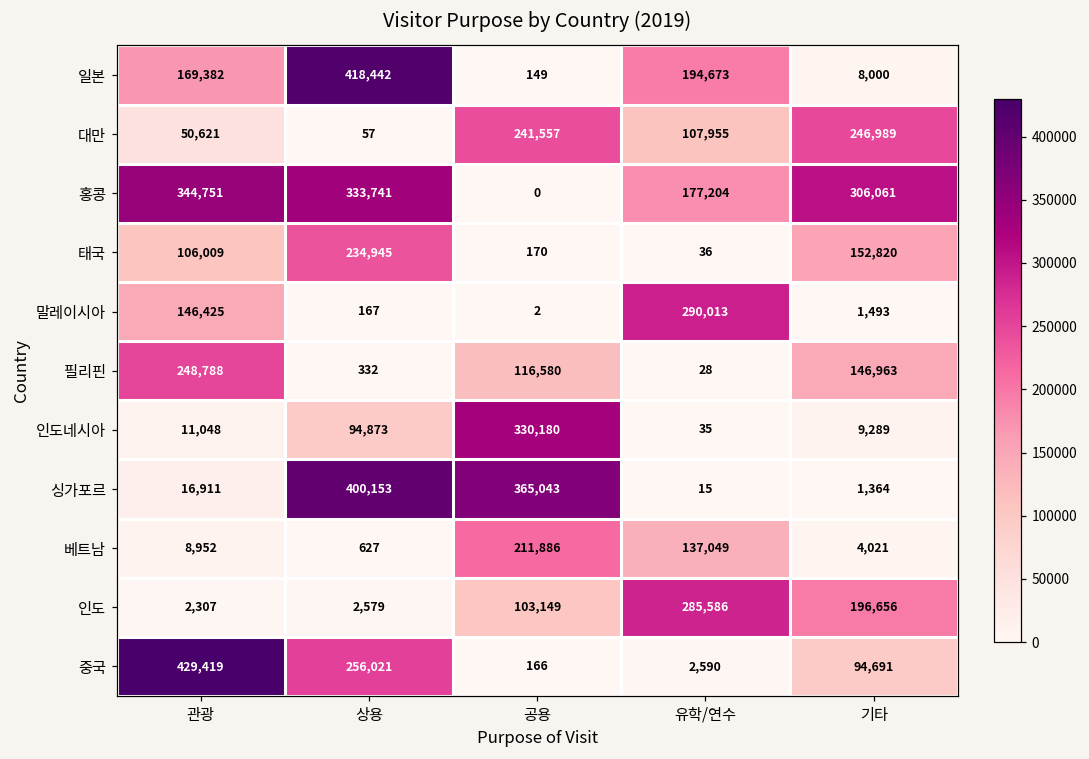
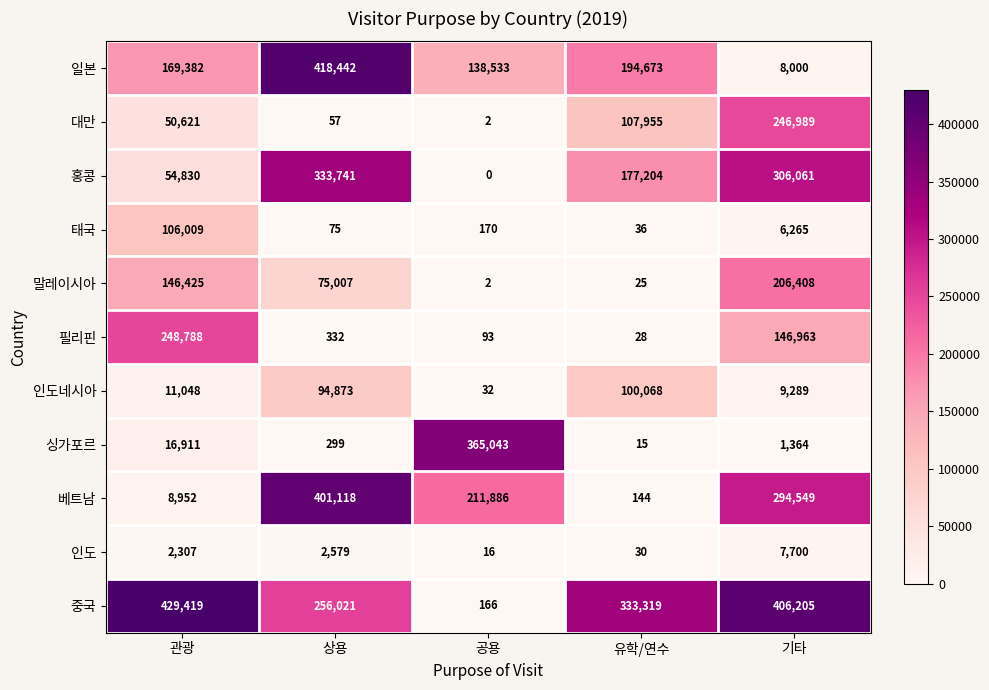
  {
    "일본": {
      "관광": "169,382",
      "상용": "418,442",
-     "공용": "149",
+     "공용": "138,533",
      "유학/연수": "194,673",
      "기타": "8,000"
    },
    "대만": {
      "관광": "50,621",
      "상용": "57",
-     "공용": "241,557",
+     "공용": "2",
      "유학/연수": "107,955",
      "기타": "246,989"
    },
    "홍콩": {
-     "관광": "344,751",
+     "관광": "54,830",
      "상용": "333,741",
      "공용": "0",
      "유학/연수": "177,204",
      "기타": "306,061"
    },
    "태국": {
      "관광": "106,009",
-     "상용": "234,945",
+     "상용": "75",
      "공용": "170",
      "유학/연수": "36",
-     "기타": "152,820"
+     "기타": "6,265"
    },
    "말레이시아": {
      "관광": "146,425",
-     "상용": "167",
+     "상용": "75,007",
      "공용": "2",
-     "유학/연수": "290,013",
-     "기타": "1,493"
+     "유학/연수": "25",
+     "기타": "206,408"
    },
    "필리핀": {
      "관광": "248,788",
      "상용": "332",
-     "공용": "116,580",
+     "공용": "93",
      "유학/연수": "28",
      "기타": "146,963"
    },
    "인도네시아": {
      "관광": "11,048",
      "상용": "94,873",
-     "공용": "330,180",
-     "유학/연수": "35",
+     "공용": "32",
+     "유학/연수": "100,068",
      "기타": "9,289"
    },
    "싱가포르": {
      "관광": "16,911",
-     "상용": "400,153",
+     "상용": "299",
      "공용": "365,043",
      "유학/연수": "15",
      "기타": "1,364"
    },
    "베트남": {
      "관광": "8,952",
-     "상용": "627",
+     "상용": "401,118",
      "공용": "211,886",
-     "유학/연수": "137,049",
-     "기타": "4,021"
+     "유학/연수": "144",
+     "기타": "294,549"
    },
    "인도": {
      "관광": "2,307",
      "상용": "2,579",
-     "공용": "103,149",
-     "유학/연수": "285,586",
-     "기타": "196,656"
+     "공용": "16",
+     "유학/연수": "30",
+     "기타": "7,700"
    },
    "중국": {
      "관광": "429,419",
      "상용": "256,021",
      "공용": "166",
-     "유학/연수": "2,590",
-     "기타": "94,691"
+     "유학/연수": "333,319",
+     "기타": "406,205"
    }
  }
